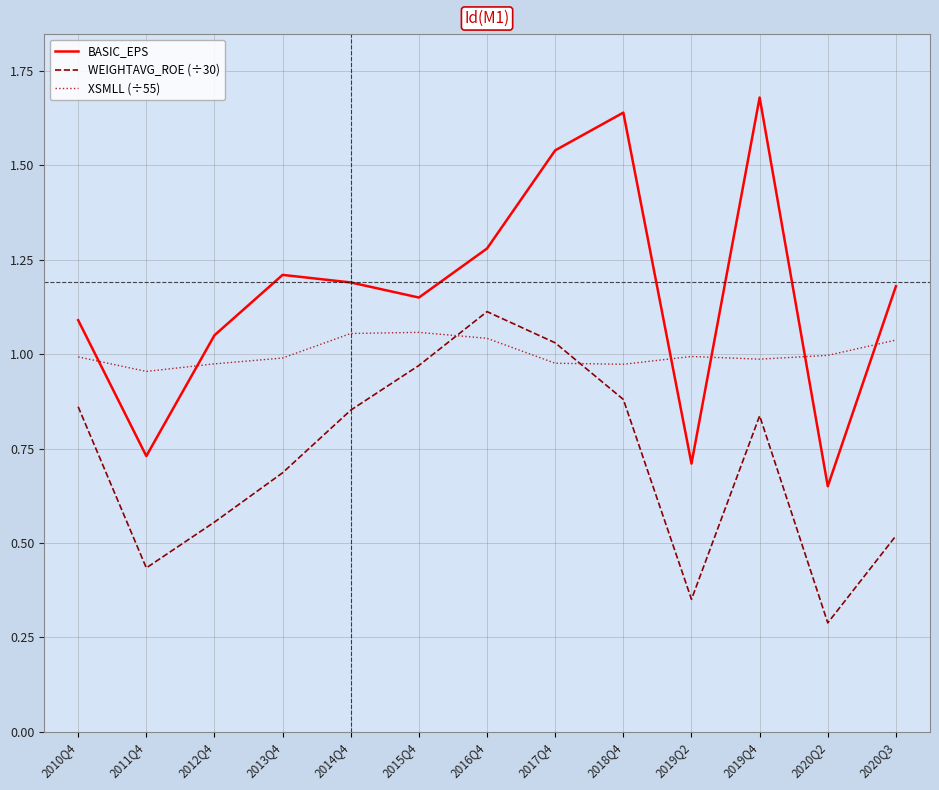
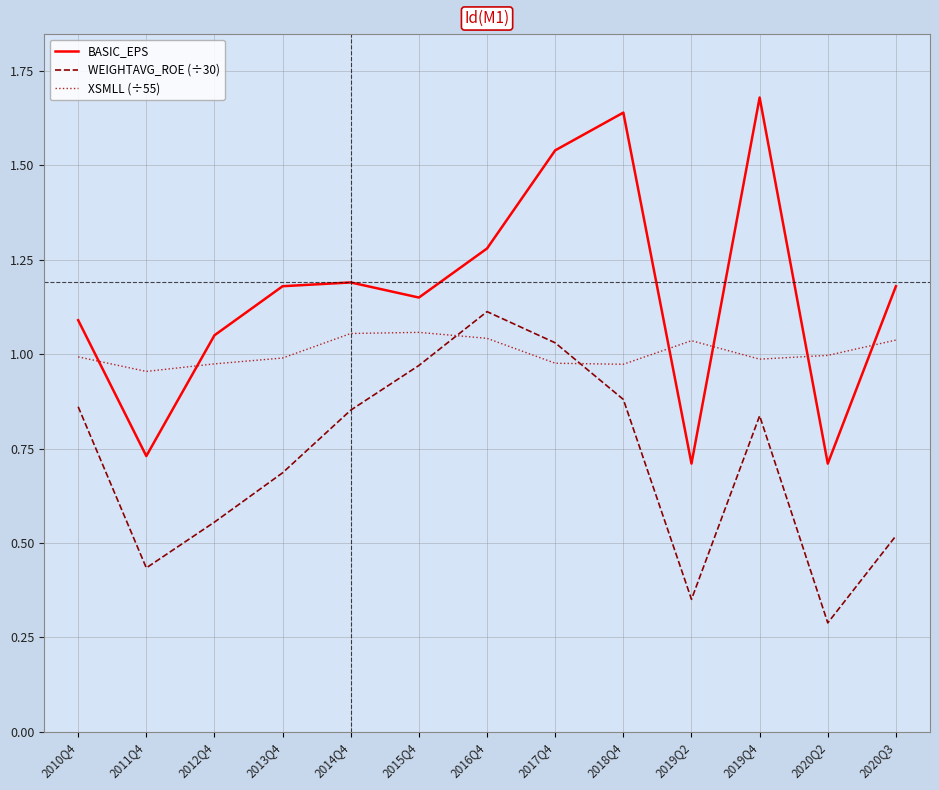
  {
    "BASIC_EPS": {
      "2010Q4": 1.09,
      "2011Q4": 0.73,
      "2012Q4": 1.05,
-     "2013Q4": 1.21,
+     "2013Q4": 1.18,
      "2014Q4": 1.19,
      "2015Q4": 1.15,
      "2016Q4": 1.28,
      "2017Q4": 1.54,
      "2018Q4": 1.64,
      "2019Q2": 0.71,
      "2019Q4": 1.68,
-     "2020Q2": 0.65,
+     "2020Q2": 0.71,
      "2020Q3": 1.18
    },
    "WEIGHTAVG_ROE (÷30)": {
      "2010Q4": 0.86,
      "2011Q4": 0.43,
      "2012Q4": 0.55,
      "2013Q4": 0.69,
      "2014Q4": 0.85,
      "2015Q4": 0.97,
      "2016Q4": 1.11,
      "2017Q4": 1.03,
      "2018Q4": 0.88,
      "2019Q2": 0.35,
      "2019Q4": 0.84,
      "2020Q2": 0.29,
      "2020Q3": 0.52
    },
    "XSMLL (÷55)": {
      "2010Q4": 0.99,
      "2011Q4": 0.95,
      "2012Q4": 0.97,
      "2013Q4": 0.99,
      "2014Q4": 1.05,
      "2015Q4": 1.06,
      "2016Q4": 1.04,
      "2017Q4": 0.98,
      "2018Q4": 0.97,
-     "2019Q2": 0.99,
+     "2019Q2": 1.04,
      "2019Q4": 0.99,
      "2020Q2": 1.00,
      "2020Q3": 1.04
    }
  }
